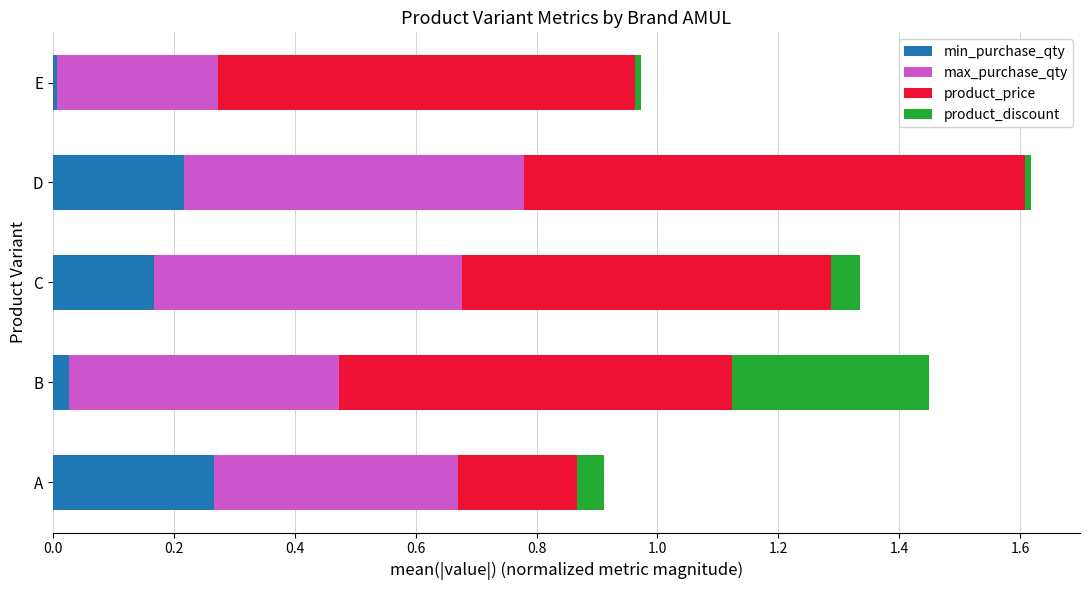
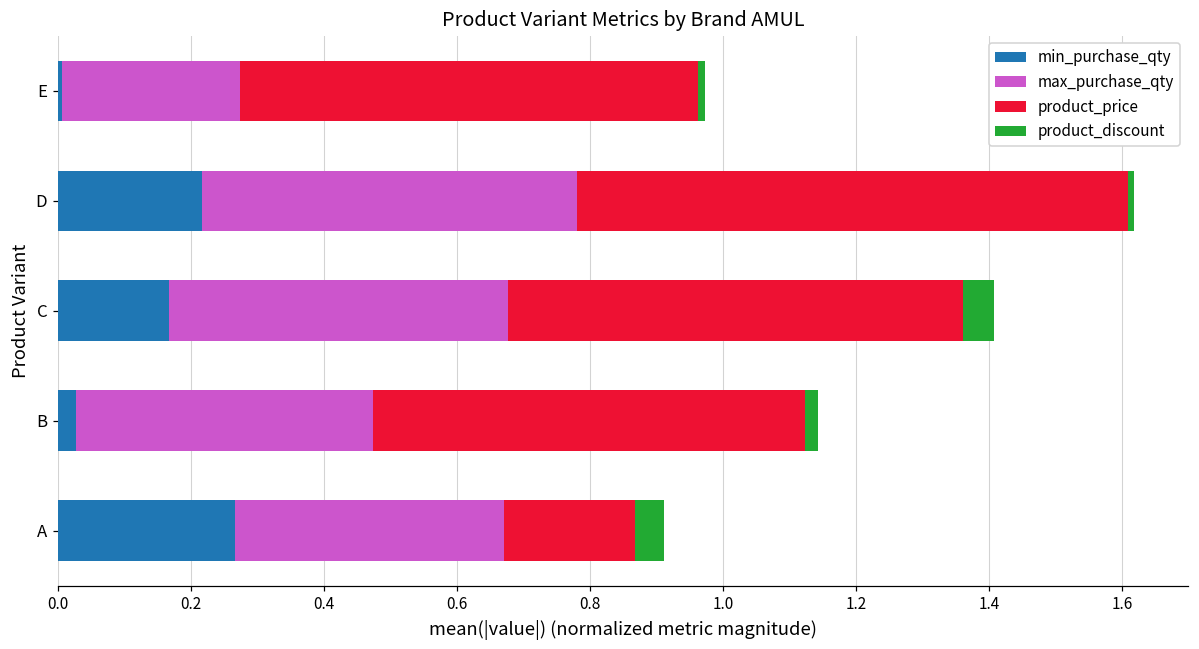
  {
    "product_price": {
      "E": 0.69,
      "D": 0.83,
-     "C": 0.61,
+     "C": 0.68,
      "B": 0.65,
      "A": 0.20
    },
    "product_discount": {
      "E": 0.01,
      "D": 0.01,
      "C": 0.05,
-     "B": 0.33,
+     "B": 0.02,
      "A": 0.04
    }
  }
